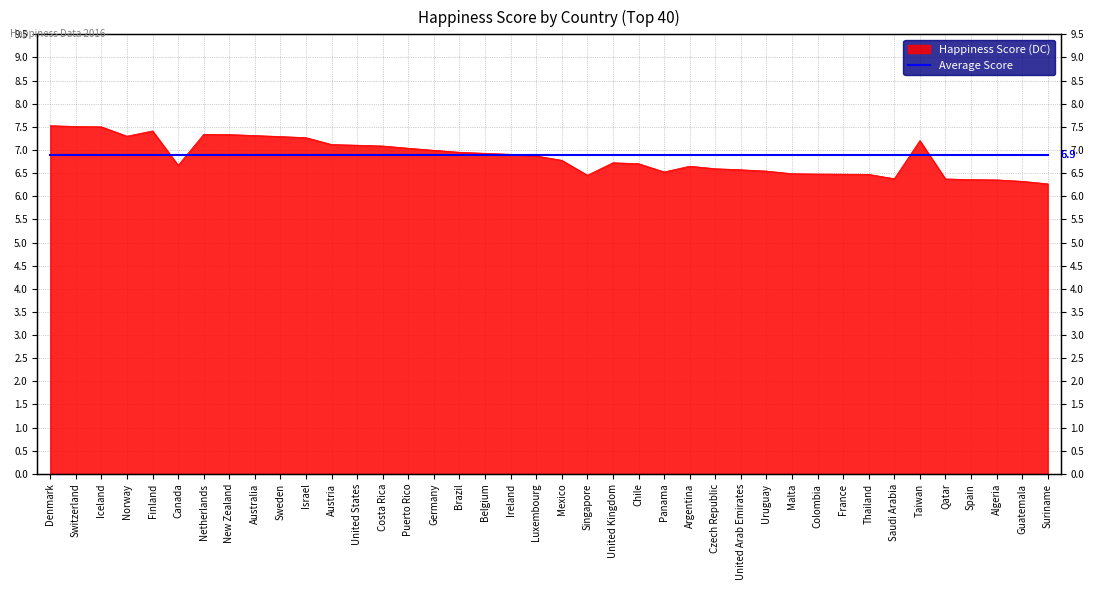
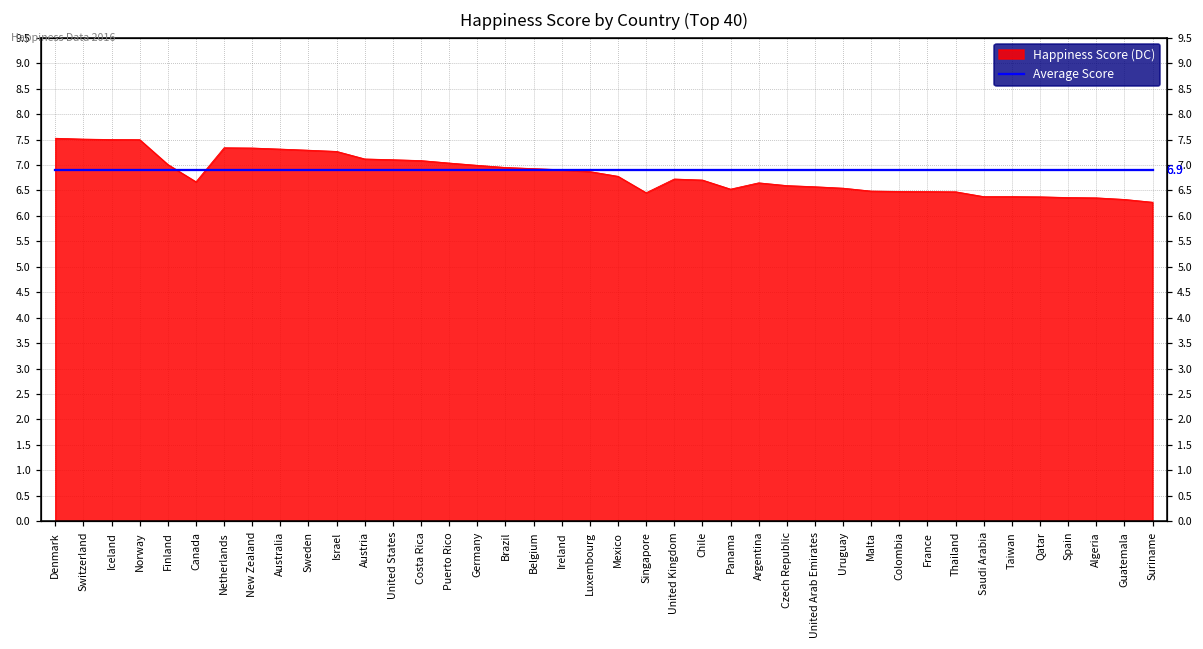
  {
    "Happiness Score (DC)": {
      "Denmark": 7.5,
      "Switzerland": 7.5,
      "Iceland": 7.5,
-     "Norway": 7.3,
-     "Finland": 7.4,
+     "Norway": 7.5,
+     "Finland": 7.0,
      "Canada": 6.7,
      "Netherlands": 7.3,
      "New Zealand": 7.3,
      "Australia": 7.3,
      "Sweden": 7.3,
      "Israel": 7.3,
      "Austria": 7.1,
      "United States": 7.1,
      "Costa Rica": 7.1,
      "Puerto Rico": 7.0,
      "Germany": 7.0,
      "Mexico": 6.8,
      "Singapore": 6.5,
      "United Kingdom": 6.7,
      "Chile": 6.7,
      "Panama": 6.5,
      "Argentina": 6.7,
      "Czech Republic": 6.6,
      "United Arab Emirates": 6.6,
      "Uruguay": 6.5,
      "Malta": 6.5,
      "Colombia": 6.5,
      "France": 6.5,
      "Thailand": 6.5,
      "Saudi Arabia": 6.4,
-     "Taiwan": 7.2,
+     "Taiwan": 6.4,
      "Qatar": 6.4,
      "Spain": 6.4,
      "Algeria": 6.4,
      "Guatemala": 6.3,
      "Suriname": 6.3
    },
    "Average Score": {
      "Denmark": 6.9,
      "Switzerland": 6.9,
      "Iceland": 6.9,
      "Norway": 6.9,
      "Finland": 6.9,
      "Canada": 6.9,
      "Netherlands": 6.9,
      "New Zealand": 6.9,
      "Australia": 6.9,
      "Sweden": 6.9,
      "Israel": 6.9,
      "Austria": 6.9,
      "United States": 6.9,
      "Costa Rica": 6.9,
      "Puerto Rico": 6.9,
      "Germany": 6.9,
      "Mexico": 6.9,
      "Singapore": 6.9,
      "United Kingdom": 6.9,
      "Chile": 6.9,
      "Panama": 6.9,
      "Argentina": 6.9,
      "Czech Republic": 6.9,
      "United Arab Emirates": 6.9,
      "Uruguay": 6.9,
      "Malta": 6.9,
      "Colombia": 6.9,
      "France": 6.9,
      "Thailand": 6.9,
      "Saudi Arabia": 6.9,
      "Taiwan": 6.9,
      "Qatar": 6.9,
      "Spain": 6.9,
      "Algeria": 6.9,
      "Guatemala": 6.9
    }
  }
